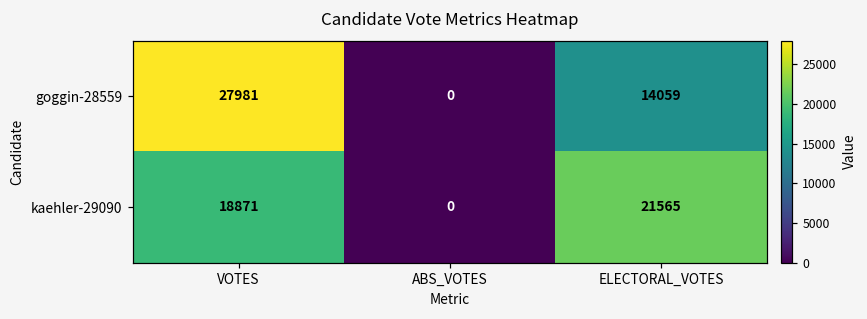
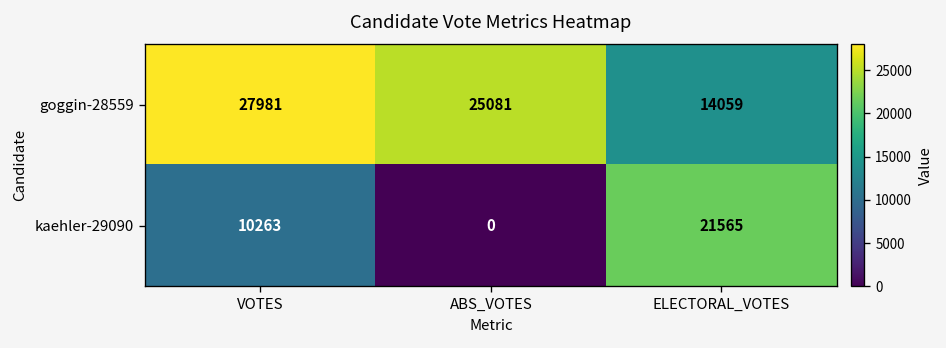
  {
    "goggin-28559": {
      "VOTES": 27981,
-     "ABS_VOTES": 0,
+     "ABS_VOTES": 25081,
      "ELECTORAL_VOTES": 14059
    },
    "kaehler-29090": {
-     "VOTES": 18871,
+     "VOTES": 10263,
      "ABS_VOTES": 0,
      "ELECTORAL_VOTES": 21565
    }
  }
